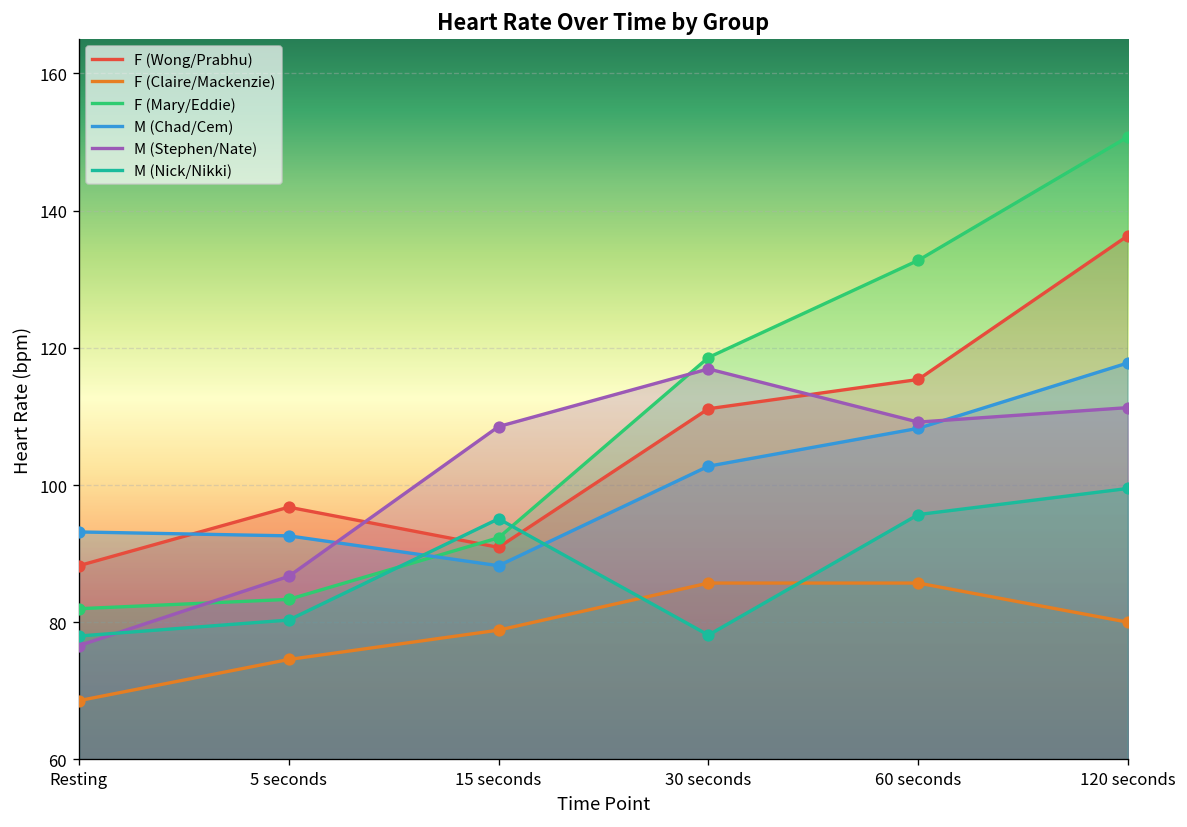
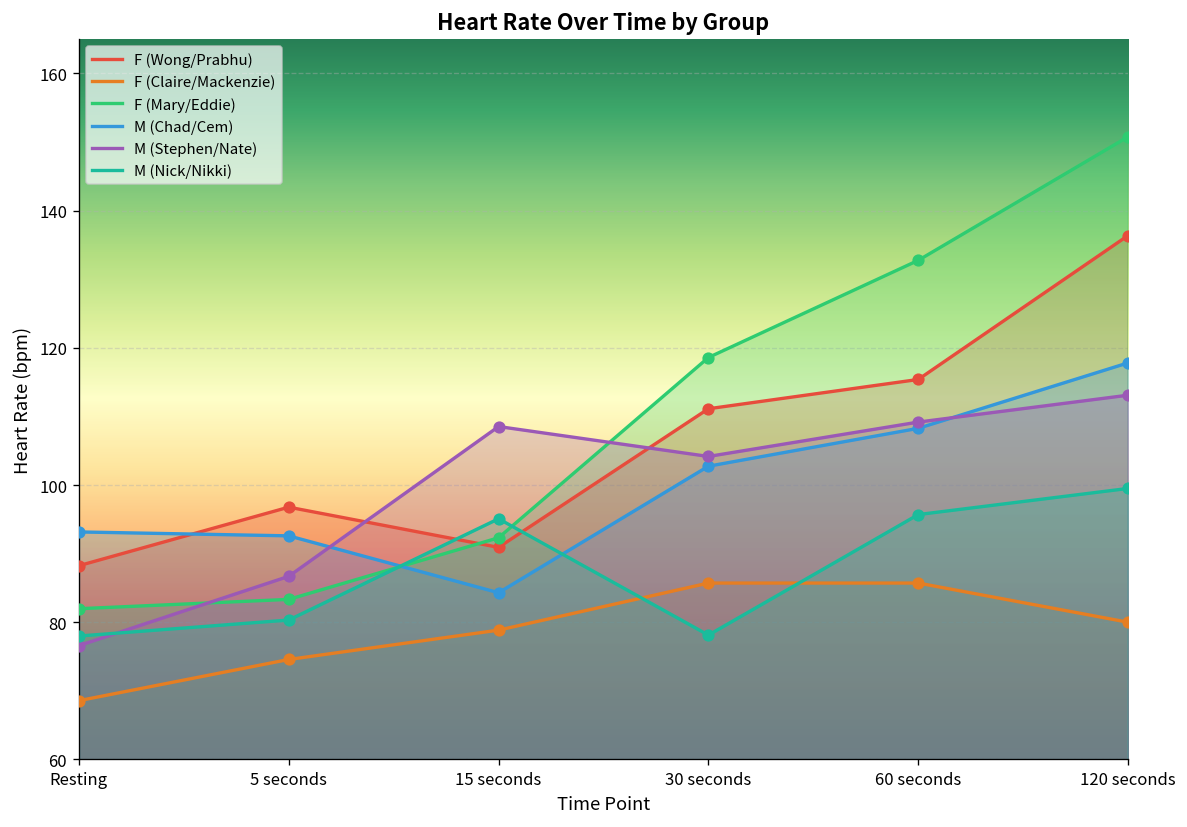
  {
    "M (Chad/Cem)": {
      "Resting": 93,
      "5 seconds": 93,
-     "15 seconds": 88,
+     "15 seconds": 84,
      "30 seconds": 103,
      "60 seconds": 108,
      "120 seconds": 118
    },
    "M (Stephen/Nate)": {
      "Resting": 77,
      "5 seconds": 87,
      "15 seconds": 109,
-     "30 seconds": 117,
+     "30 seconds": 104,
      "60 seconds": 109,
-     "120 seconds": 111
+     "120 seconds": 113
    }
  }
